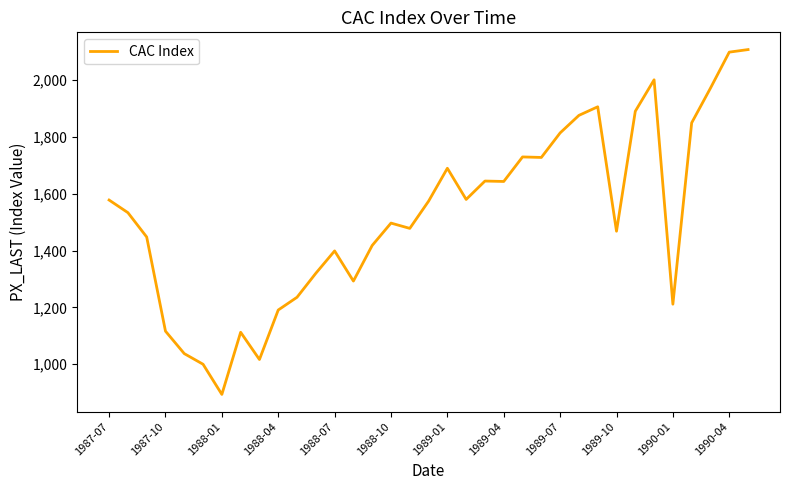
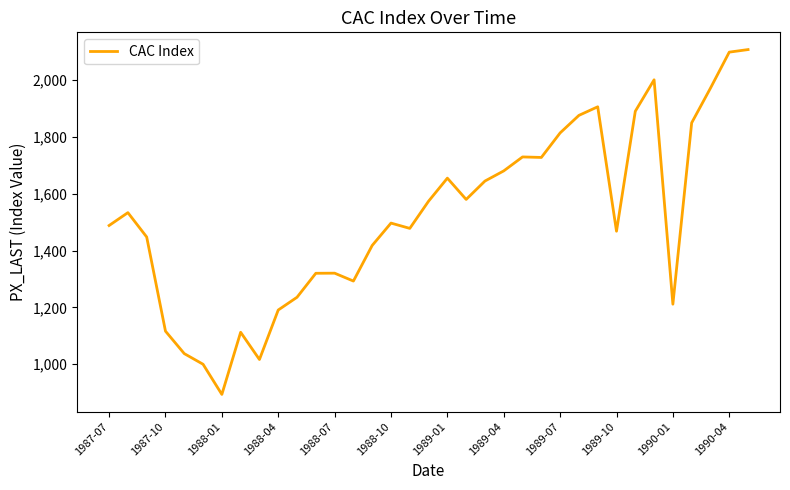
  {
-   "1987-07": "1,580",
+   "1987-07": "1,490",
    "1987-10": "1,120",
    "1988-01": "890",
    "1988-04": "1,190",
-   "1988-07": "1,400",
+   "1988-07": "1,320",
    "1988-10": "1,500",
-   "1989-01": "1,690",
-   "1989-04": "1,640",
+   "1989-01": "1,650",
+   "1989-04": "1,680",
    "1989-07": "1,810",
    "1989-10": "1,470",
    "1990-01": "1,210",
    "1990-04": "2,100"
  }
